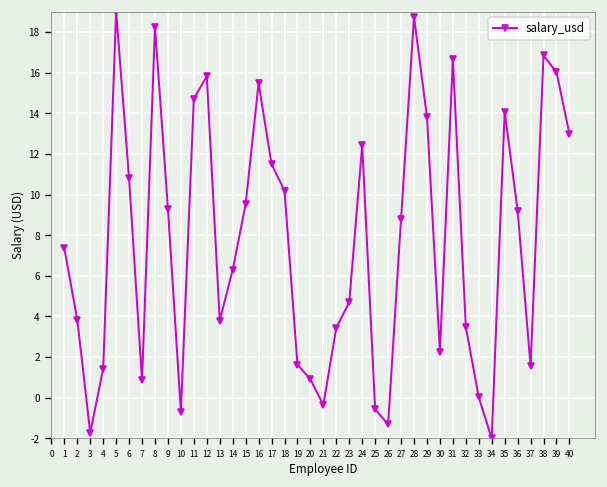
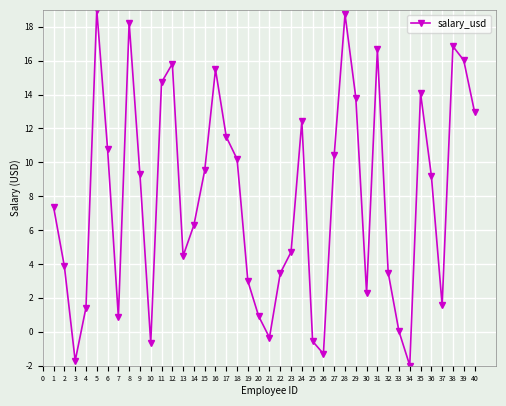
  {
    "1": 7.3,
    "2": 3.8,
    "3": -1.7,
    "4": 1.4,
    "5": 19.0,
    "6": 10.8,
    "7": 0.8,
    "8": 18.3,
    "9": 9.3,
    "10": -0.7,
    "11": 14.7,
    "12": 15.8,
-   "13": 3.8,
+   "13": 4.5,
    "14": 6.3,
    "15": 9.5,
    "16": 15.5,
    "17": 11.5,
    "18": 10.2,
-   "19": 1.6,
+   "19": 3.0,
    "20": 0.9,
    "21": -0.4,
    "22": 3.4,
    "23": 4.7,
    "24": 12.4,
    "25": -0.6,
    "26": -1.3,
-   "27": 8.8,
+   "27": 10.4,
    "28": 18.7,
    "29": 13.8,
    "30": 2.3,
    "31": 16.7,
    "32": 3.5,
    "33": 0.0,
    "34": -2.0,
    "35": 14.1,
    "36": 9.2,
    "37": 1.6,
    "38": 16.8,
    "39": 16.0,
    "40": 13.0
  }
